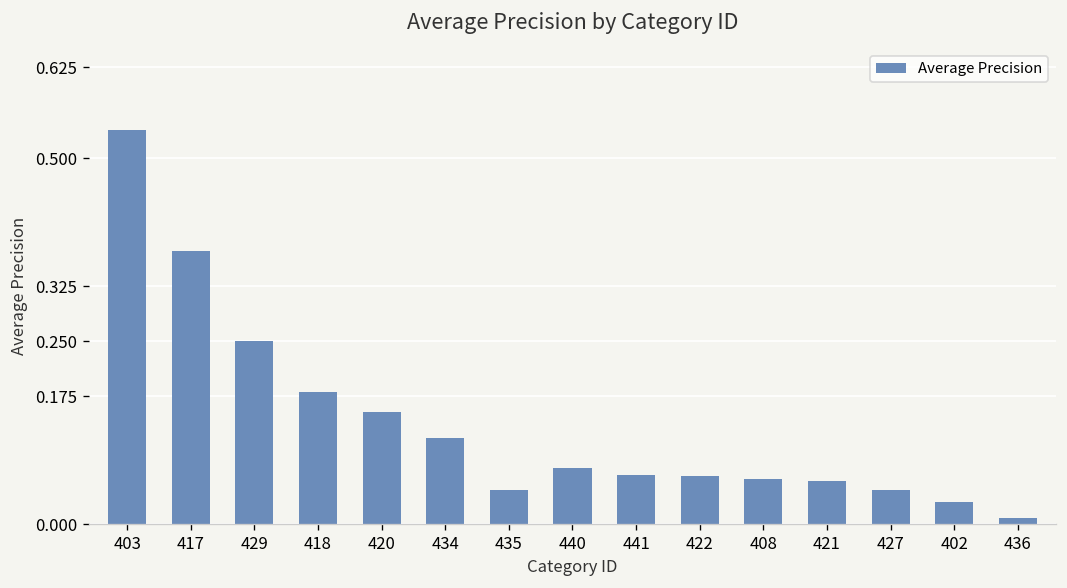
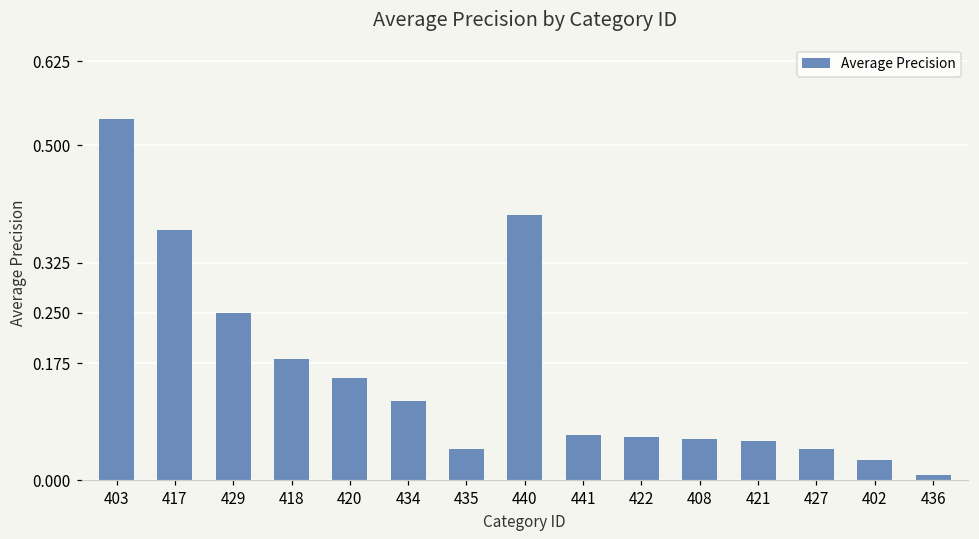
  {
    "403": 0.54,
    "417": 0.37,
    "429": 0.25,
    "418": 0.18,
    "420": 0.15,
    "434": 0.12,
    "435": 0.05,
-   "440": 0.08,
+   "440": 0.40,
    "441": 0.07,
    "422": 0.07,
    "408": 0.06,
    "421": 0.06,
    "427": 0.05,
    "402": 0.03,
    "436": 0.01
  }
